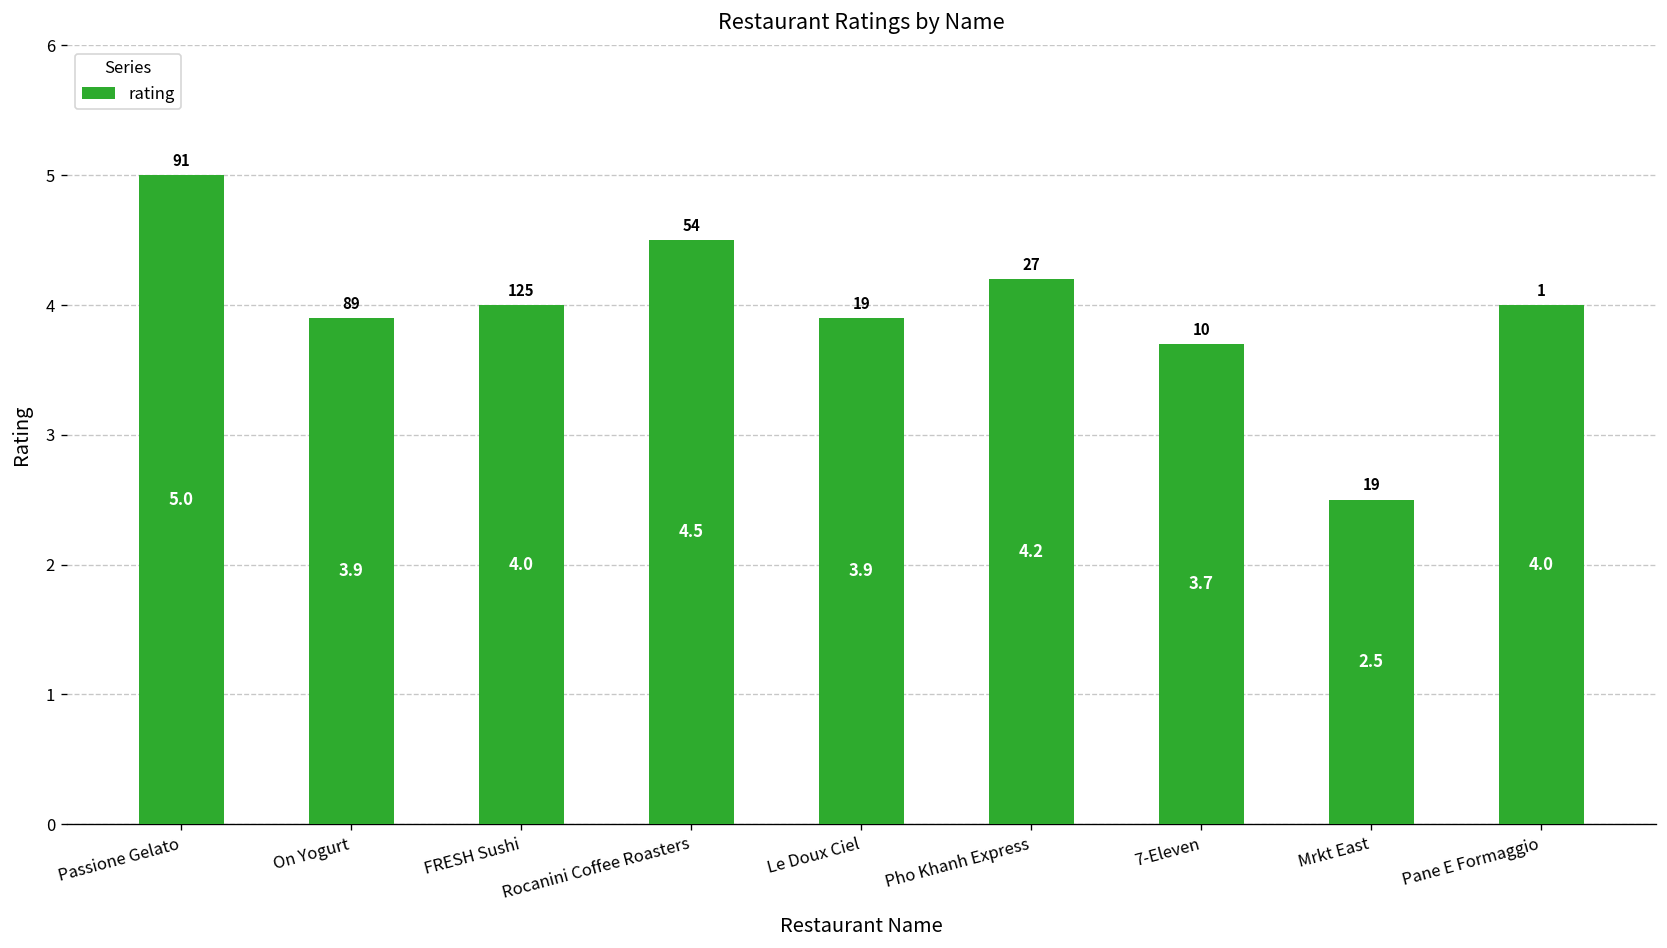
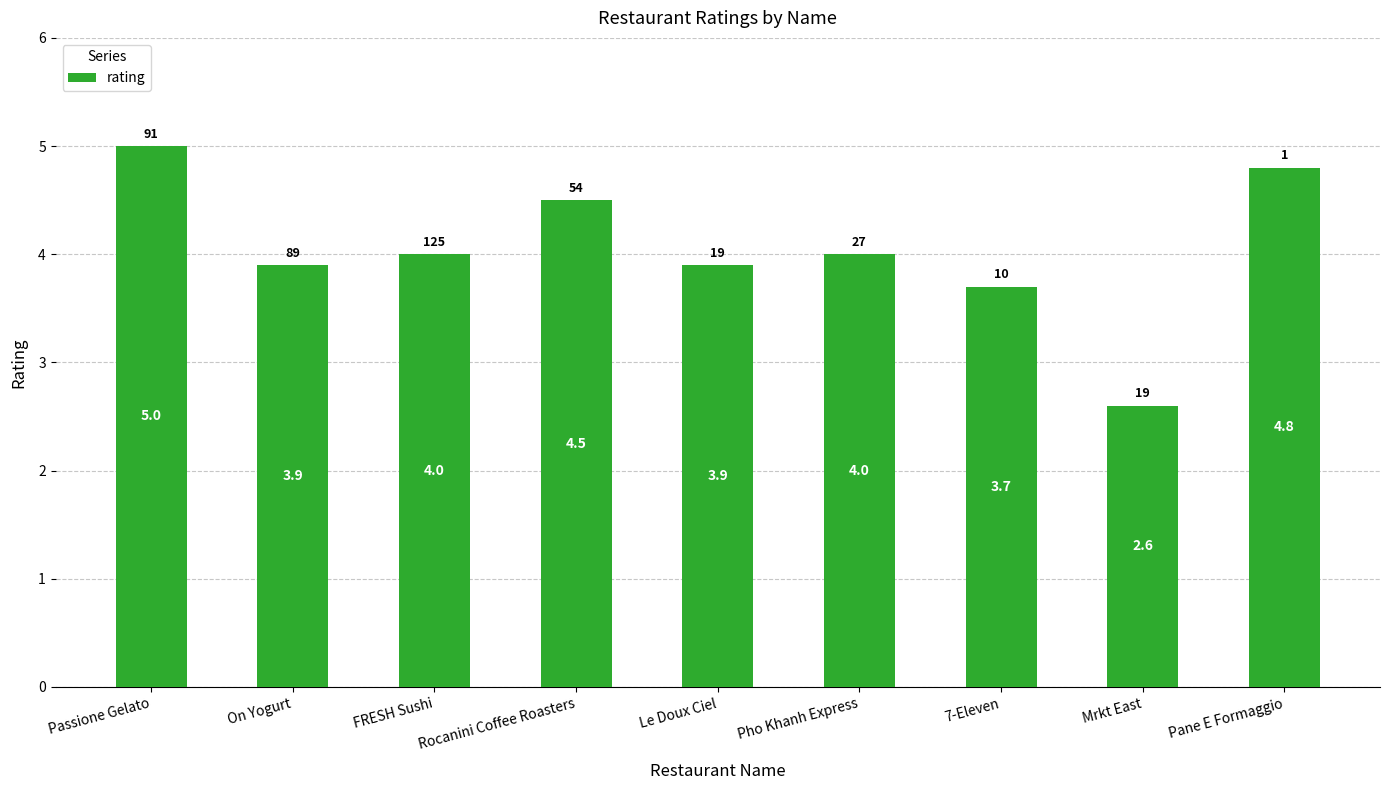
  {
    "Passione Gelato": 5.0,
    "On Yogurt": 3.9,
    "FRESH Sushi": 4.0,
    "Rocanini Coffee Roasters": 4.5,
    "Le Doux Ciel": 3.9,
-   "Pho Khanh Express": 4.2,
+   "Pho Khanh Express": 4.0,
    "7-Eleven": 3.7,
-   "Mrkt East": 2.5,
-   "Pane E Formaggio": 4.0
+   "Mrkt East": 2.6,
+   "Pane E Formaggio": 4.8
  }
